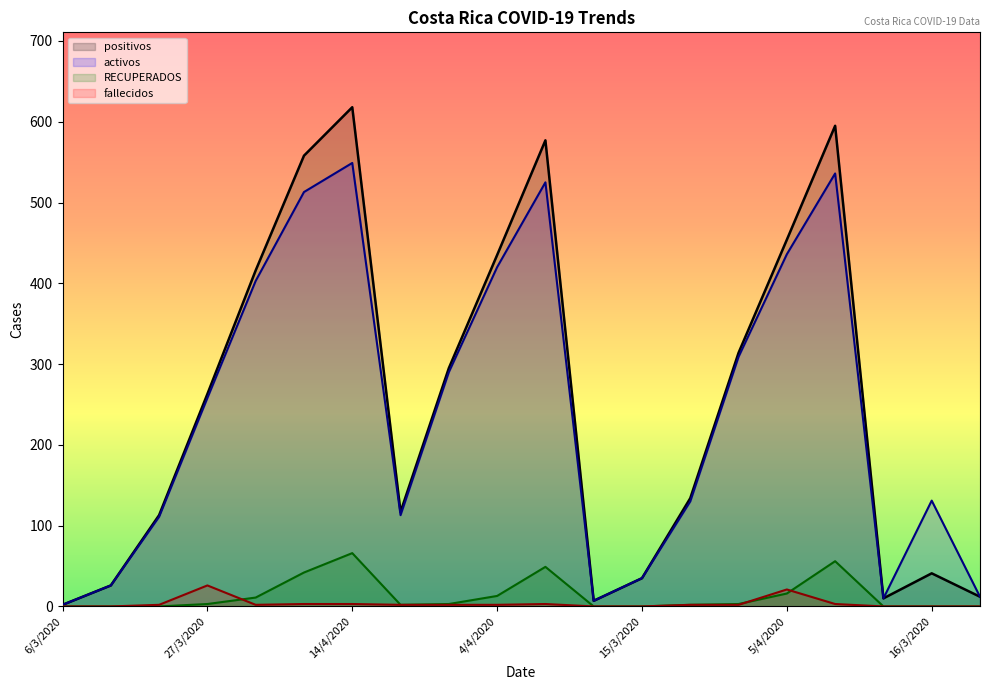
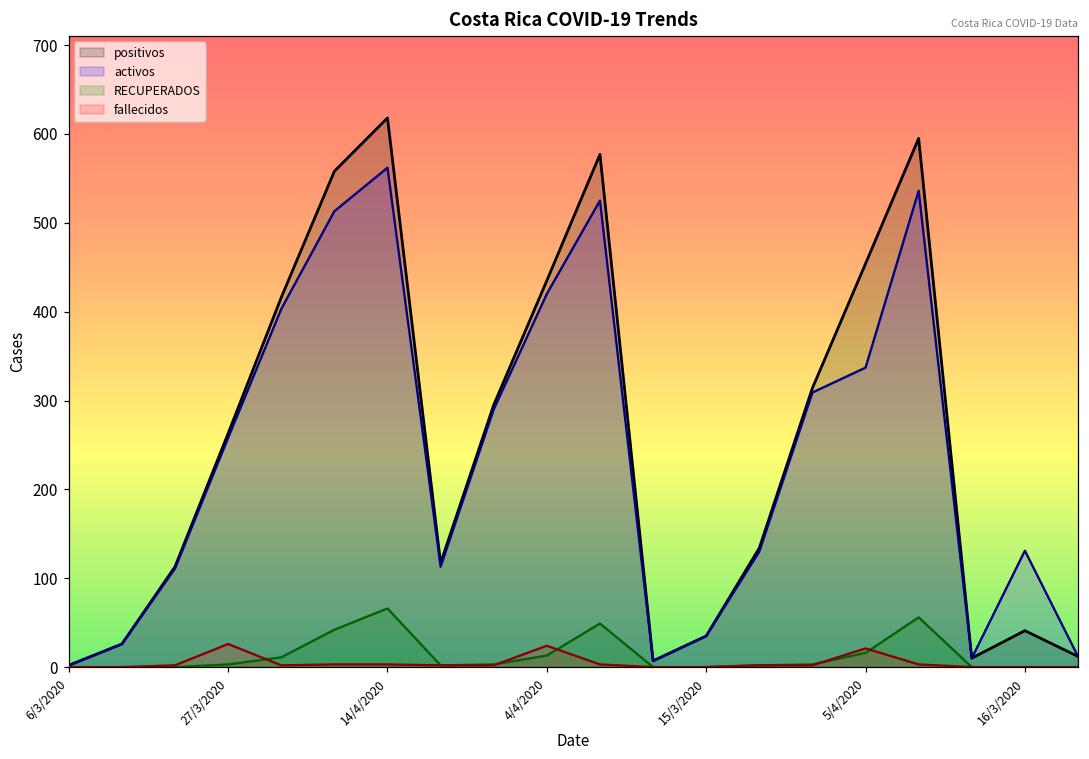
  {
    "activos": {
      "27/3/2020": 260,
-     "14/4/2020": 550,
+     "14/4/2020": 560,
      "4/4/2020": 420,
-     "5/4/2020": 440,
+     "5/4/2020": 340,
      "16/3/2020": 130
    },
    "fallecidos": {
      "27/3/2020": 30,
      "14/4/2020": 0,
-     "4/4/2020": 0,
+     "4/4/2020": 20,
      "5/4/2020": 20
    }
  }
